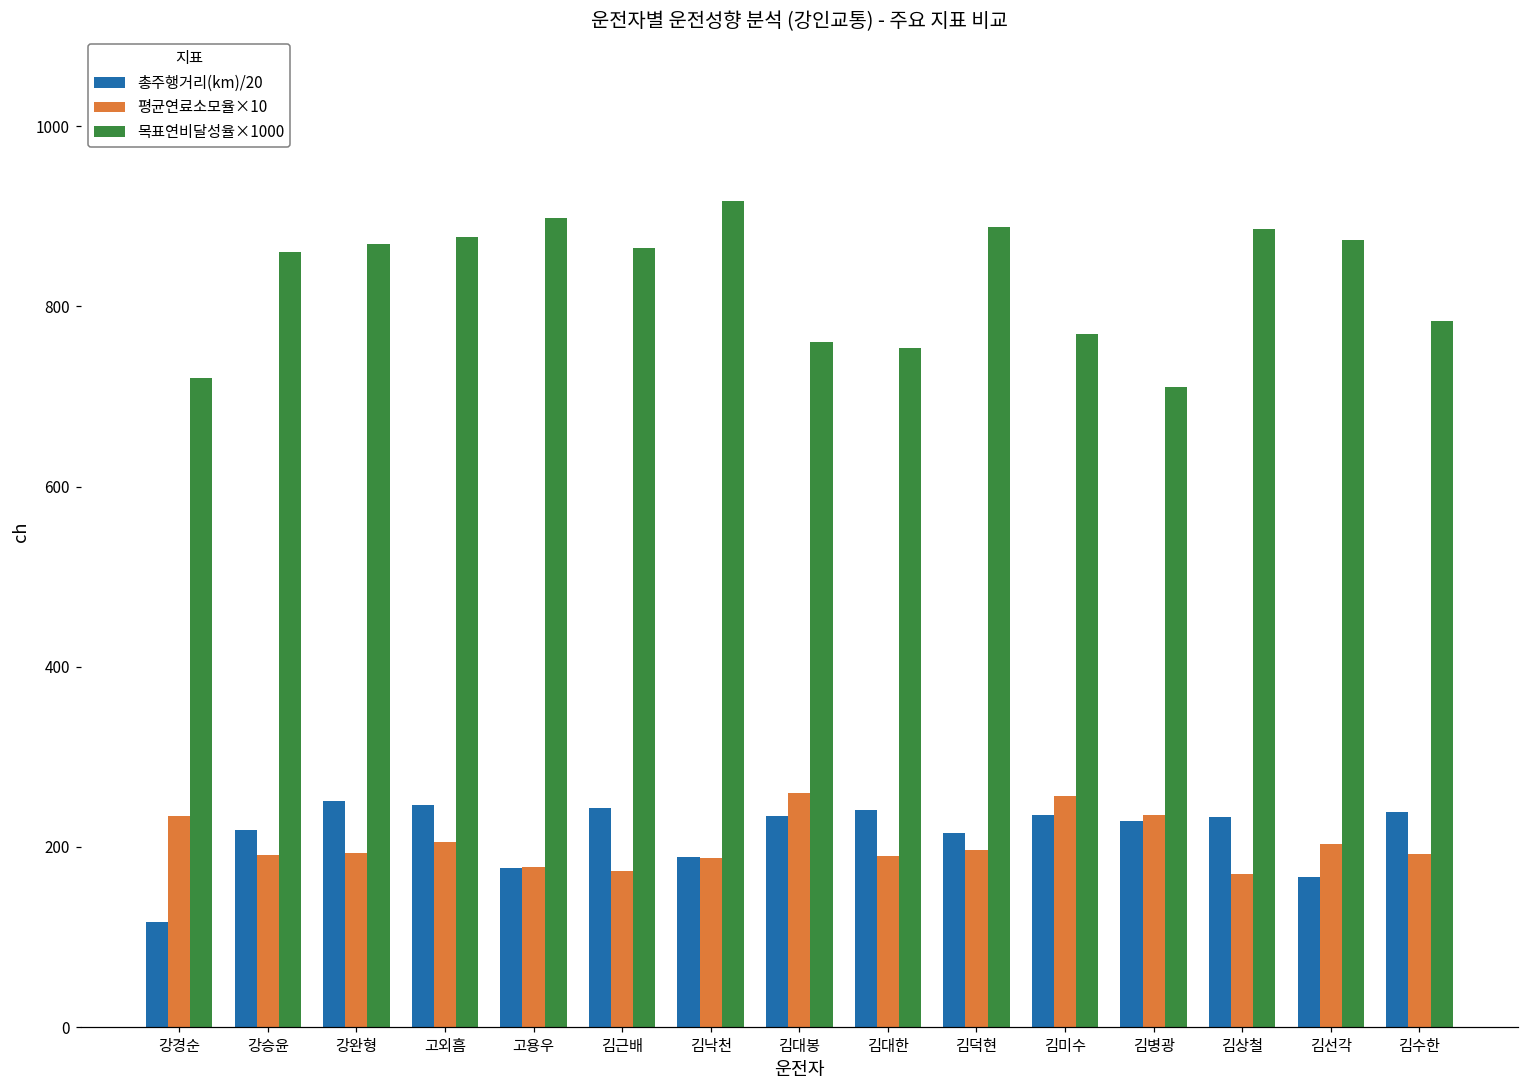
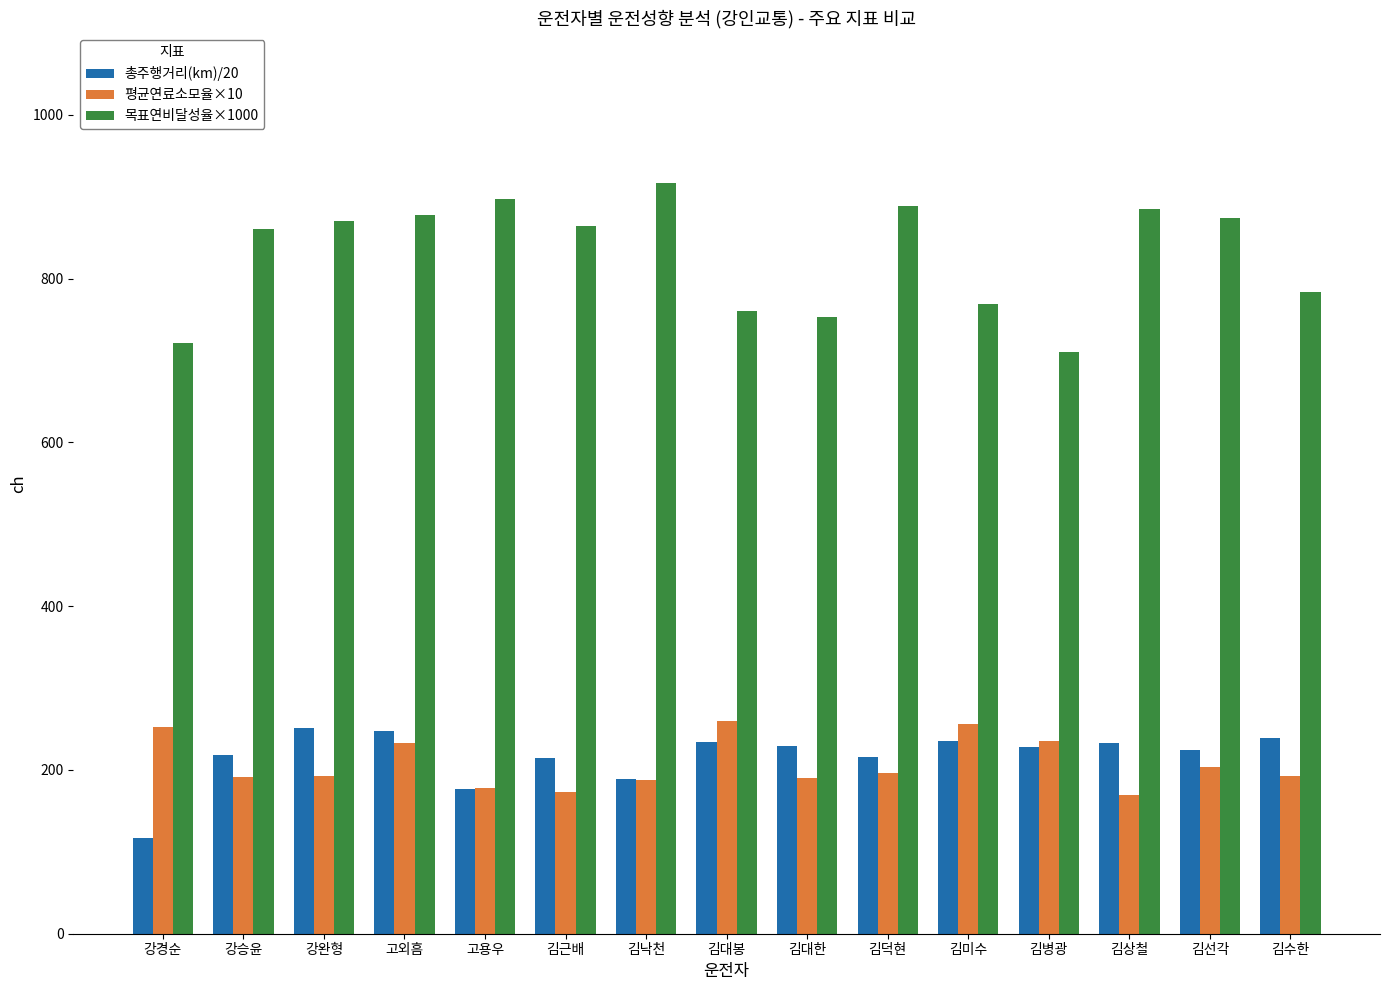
  {
    "총주행거리(km)/20": {
      "강경순": 120,
      "강승윤": 220,
      "강완형": 250,
      "고외흠": 250,
      "고용우": 180,
-     "김근배": 240,
+     "김근배": 210,
      "김낙천": 190,
      "김대봉": 230,
-     "김대한": 240,
+     "김대한": 230,
      "김덕현": 220,
      "김미수": 240,
      "김병광": 230,
      "김상철": 230,
-     "김선각": 170,
+     "김선각": 220,
      "김수한": 240
    },
    "평균연료소모율×10": {
-     "강경순": 230,
+     "강경순": 250,
      "강승윤": 190,
      "강완형": 190,
-     "고외흠": 210,
+     "고외흠": 230,
      "고용우": 180,
      "김근배": 170,
      "김낙천": 190,
      "김대봉": 260,
      "김대한": 190,
      "김덕현": 200,
      "김미수": 260,
      "김병광": 240,
      "김상철": 170,
      "김선각": 200,
      "김수한": 190
    },
    "목표연비달성율×1000": {
      "강경순": 720,
      "강승윤": 860,
      "강완형": 870,
      "고외흠": 880,
      "고용우": 900,
      "김근배": 860,
      "김낙천": 920,
      "김대봉": 760,
      "김대한": 750,
      "김덕현": 890,
      "김미수": 770,
      "김병광": 710,
      "김상철": 890,
      "김선각": 870,
      "김수한": 780
    }
  }
